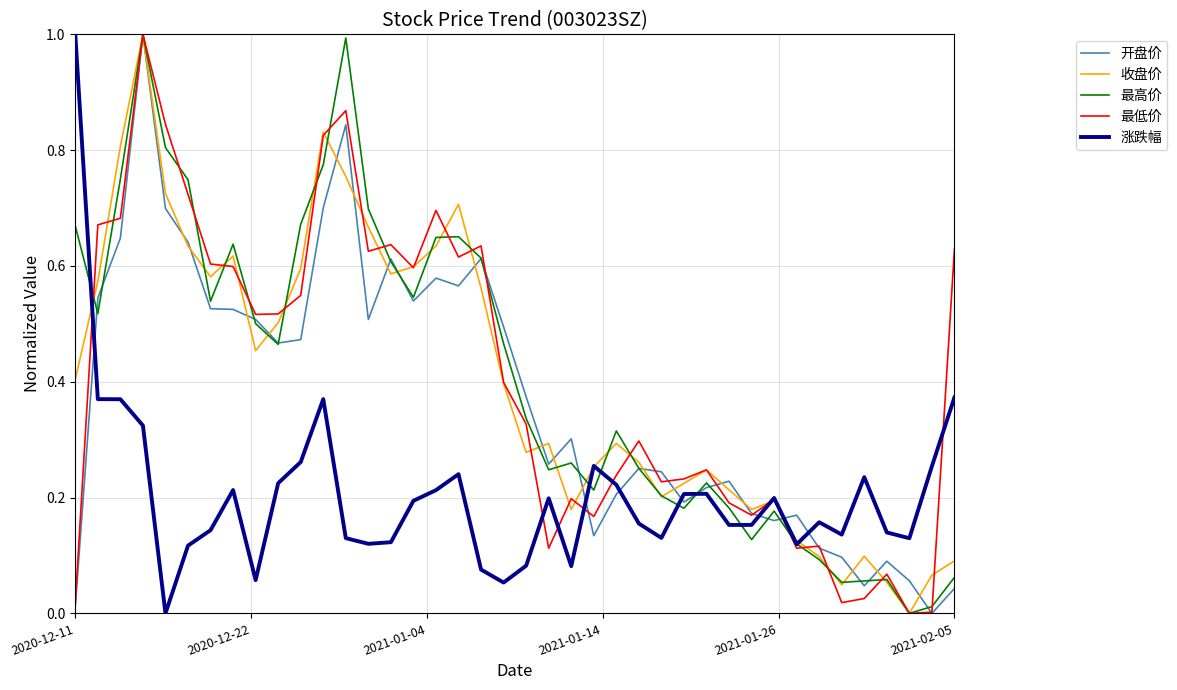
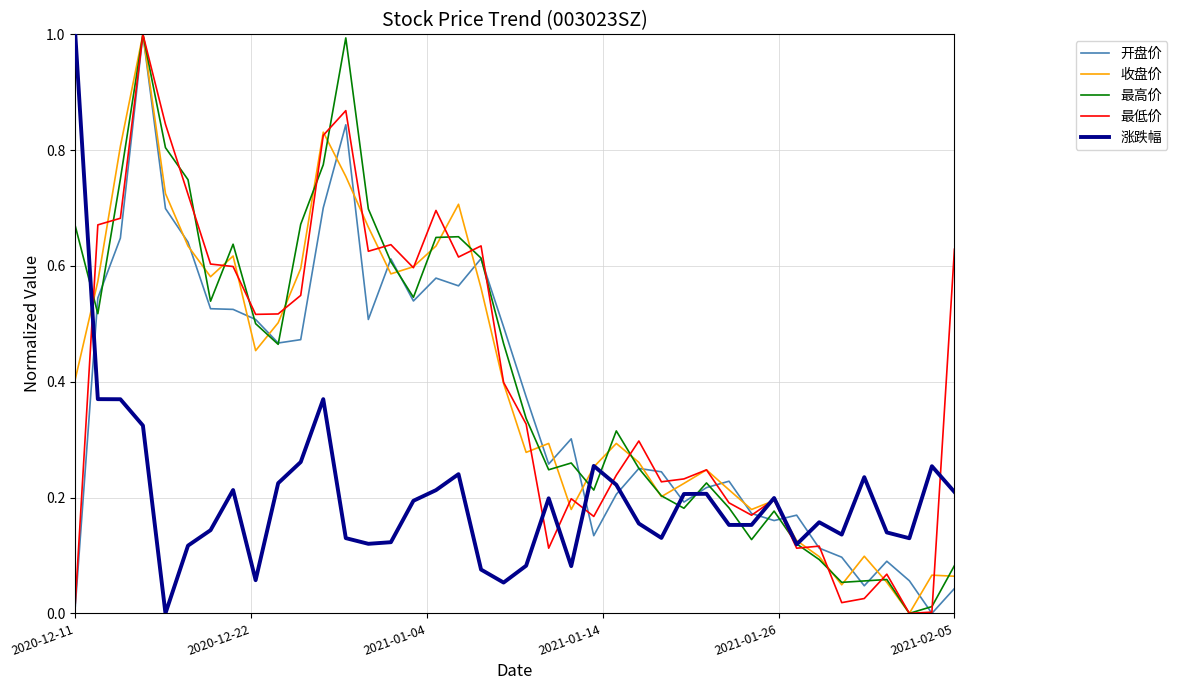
  {
    "开盘价": {
      "2020-12-11": 0.01,
      "2021-02-05": 0.04
    },
    "收盘价": {
      "2020-12-11": 0.40,
-     "2021-02-05": 0.09
+     "2021-02-05": 0.06
    },
    "最高价": {
      "2020-12-11": 0.67,
-     "2021-02-05": 0.06
+     "2021-02-05": 0.08
    },
    "最低价": {
      "2020-12-11": 0.02,
      "2021-02-05": 0.63
    },
    "涨跌幅": {
      "2020-12-11": 1.00,
-     "2021-02-05": 0.37
+     "2021-02-05": 0.21
    }
  }
